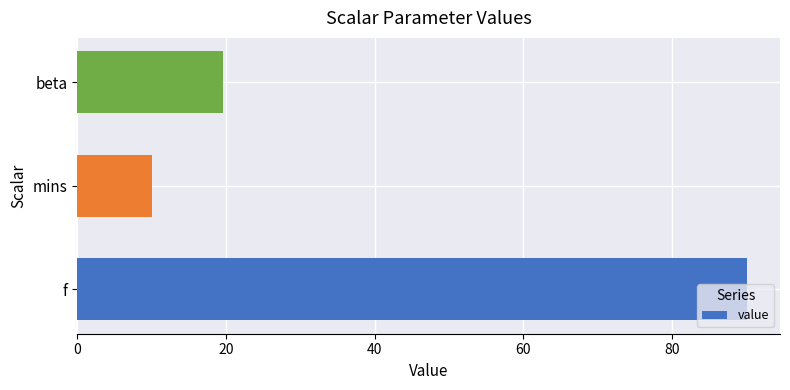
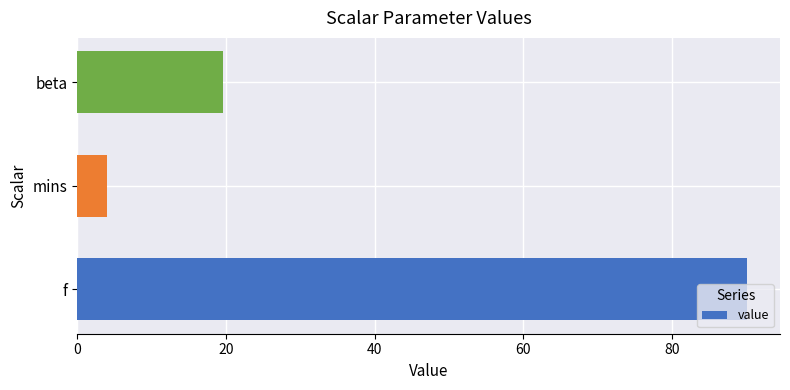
  {
    "beta": 20,
-   "mins": 10
+   "mins": 4
  }
